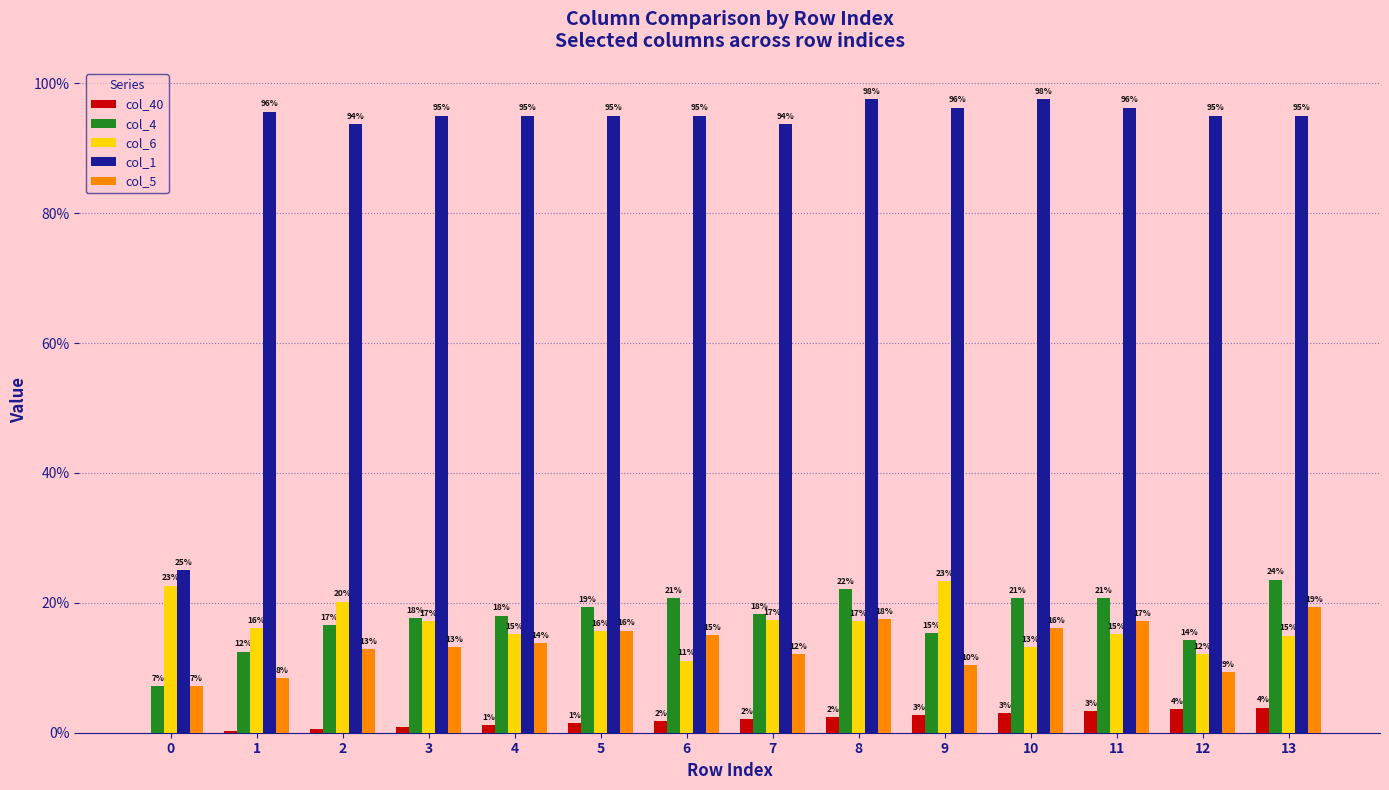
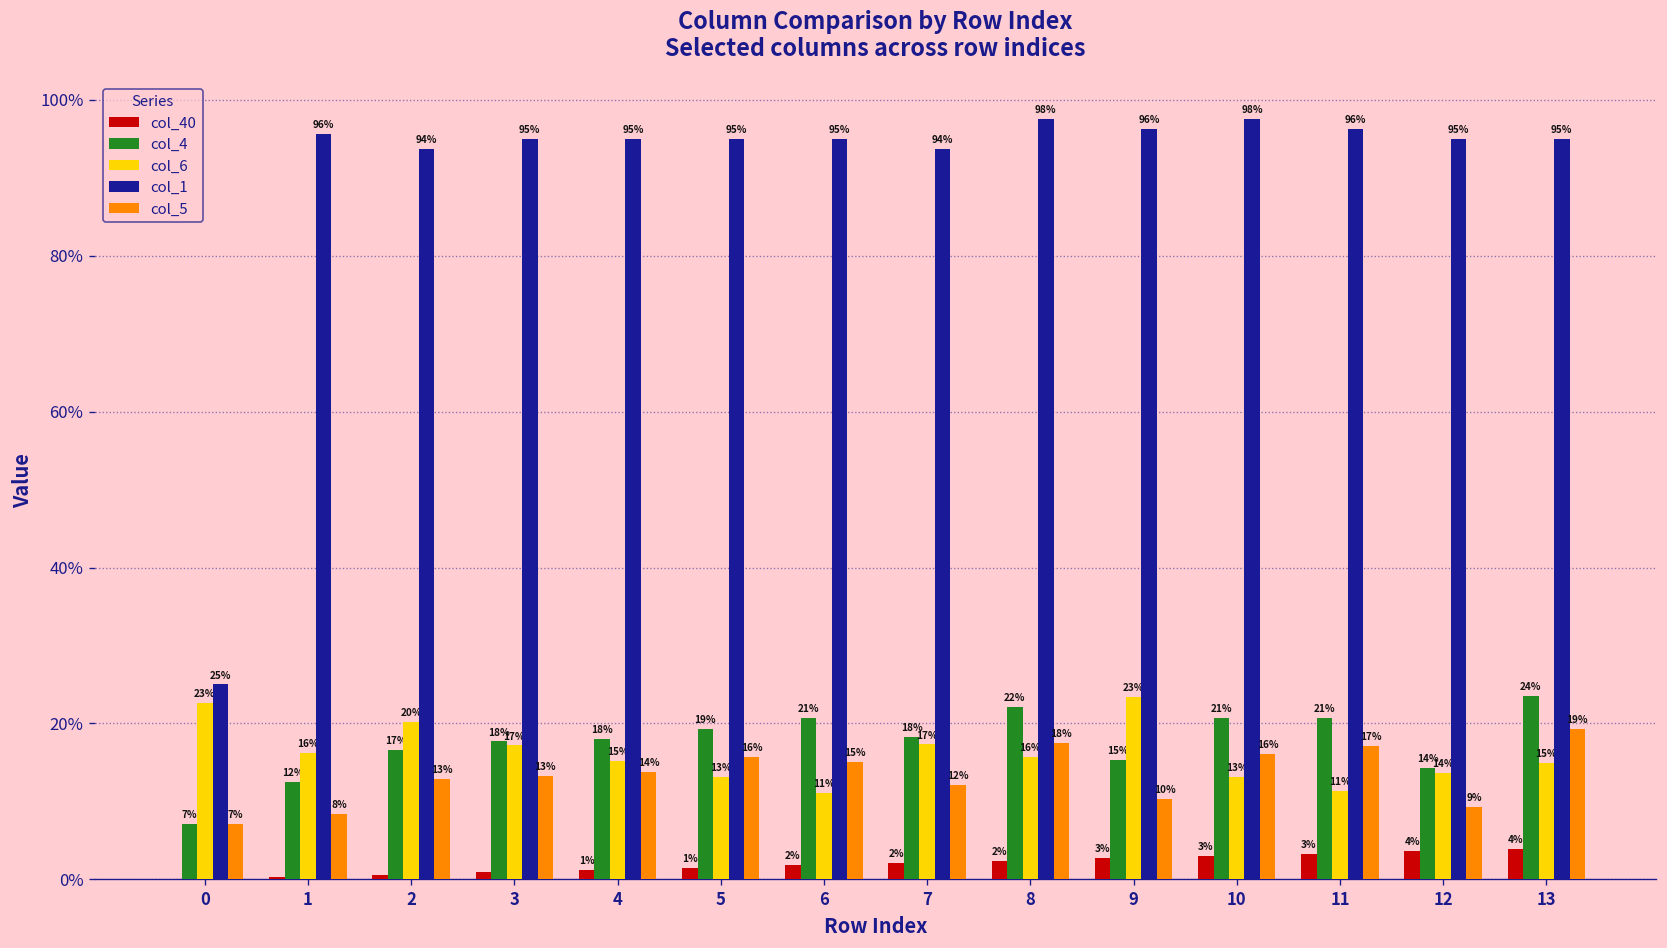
  {
    "col_40": {
      "4": "1%",
      "5": "1%",
      "6": "2%",
      "7": "2%",
      "8": "2%",
      "9": "3%",
      "10": "3%",
      "11": "3%",
      "12": "4%",
      "13": "4%"
    },
    "col_4": {
      "0": "7%",
      "1": "12%",
      "2": "17%",
      "4": "18%",
      "5": "19%",
      "6": "21%",
      "7": "18%",
      "8": "22%",
      "9": "15%",
      "10": "21%",
      "11": "21%",
      "12": "14%",
      "13": "24%"
    },
    "col_6": {
      "0": "23%",
      "1": "16%",
      "2": "20%",
      "4": "15%",
-     "5": "16%",
+     "5": "13%",
      "6": "11%",
      "7": "17%",
-     "8": "17%",
+     "8": "16%",
      "9": "23%",
      "10": "13%",
-     "11": "15%",
-     "12": "12%",
+     "11": "11%",
+     "12": "14%",
      "13": "15%"
    },
    "col_1": {
      "0": "25%",
      "1": "96%",
      "2": "94%",
      "3": "95%",
      "4": "95%",
      "5": "95%",
      "6": "95%",
      "7": "94%",
      "8": "98%",
      "9": "96%",
      "10": "98%",
      "11": "96%",
      "12": "95%",
      "13": "95%"
    },
    "col_5": {
      "0": "7%",
      "1": "8%",
      "2": "13%",
      "3": "13%",
      "4": "14%",
      "5": "16%",
      "6": "15%",
      "7": "12%",
      "8": "18%",
      "9": "10%",
      "10": "16%",
      "11": "17%",
      "12": "9%",
      "13": "19%"
    }
  }
